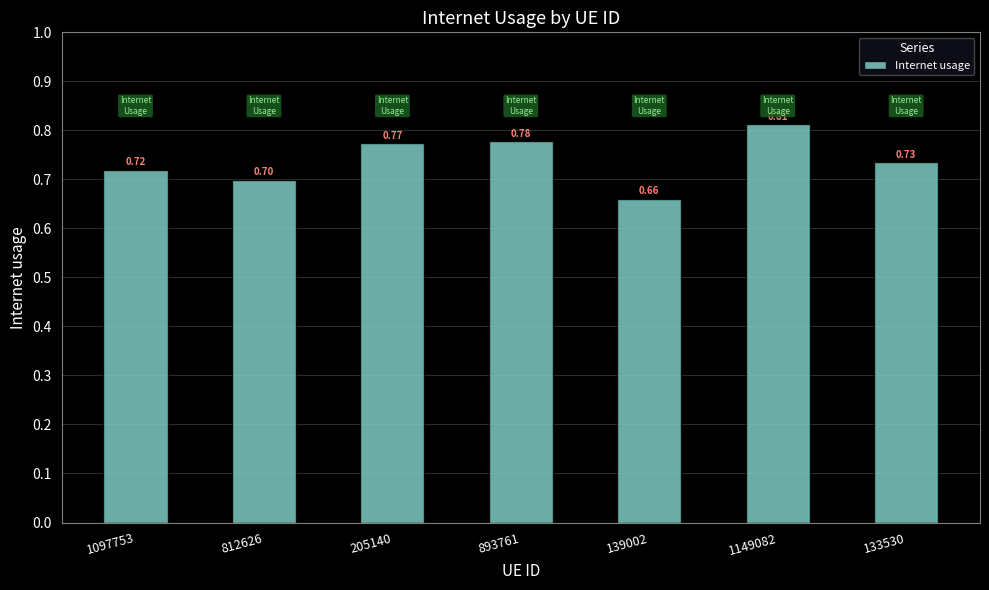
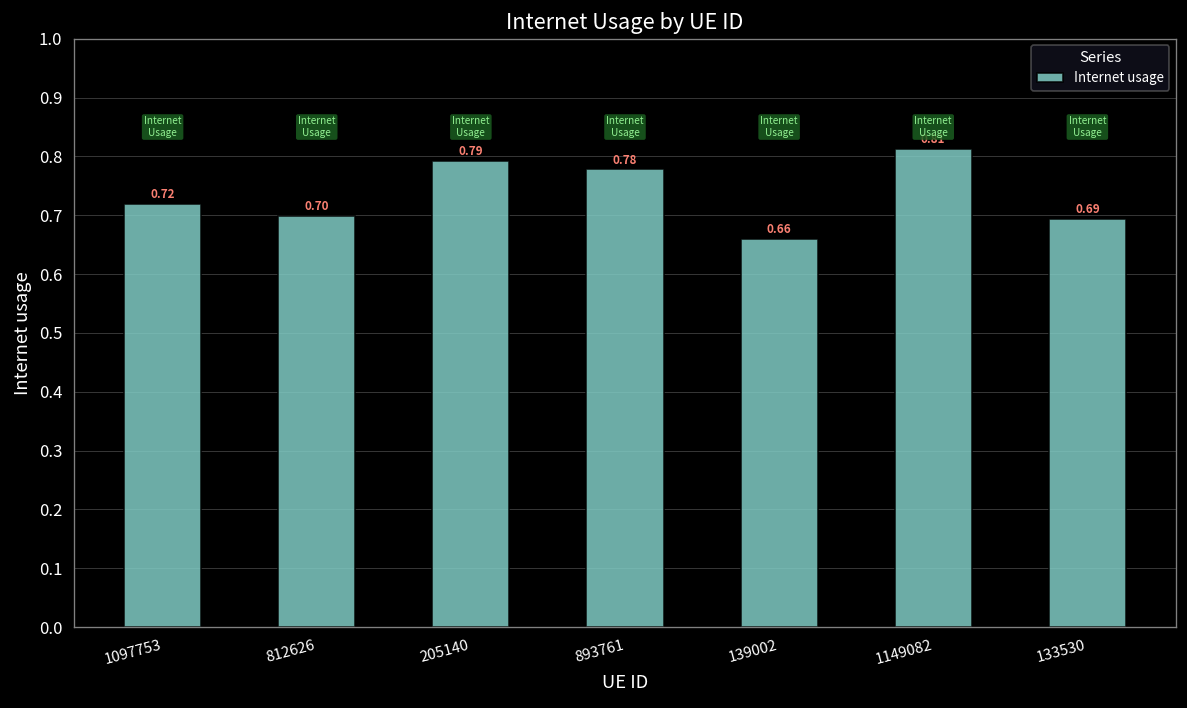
  {
    "1097753": 0.72,
    "812626": 0.70,
-   "205140": 0.77,
+   "205140": 0.79,
    "893761": 0.78,
    "139002": 0.66,
-   "133530": 0.73
+   "133530": 0.69
  }
